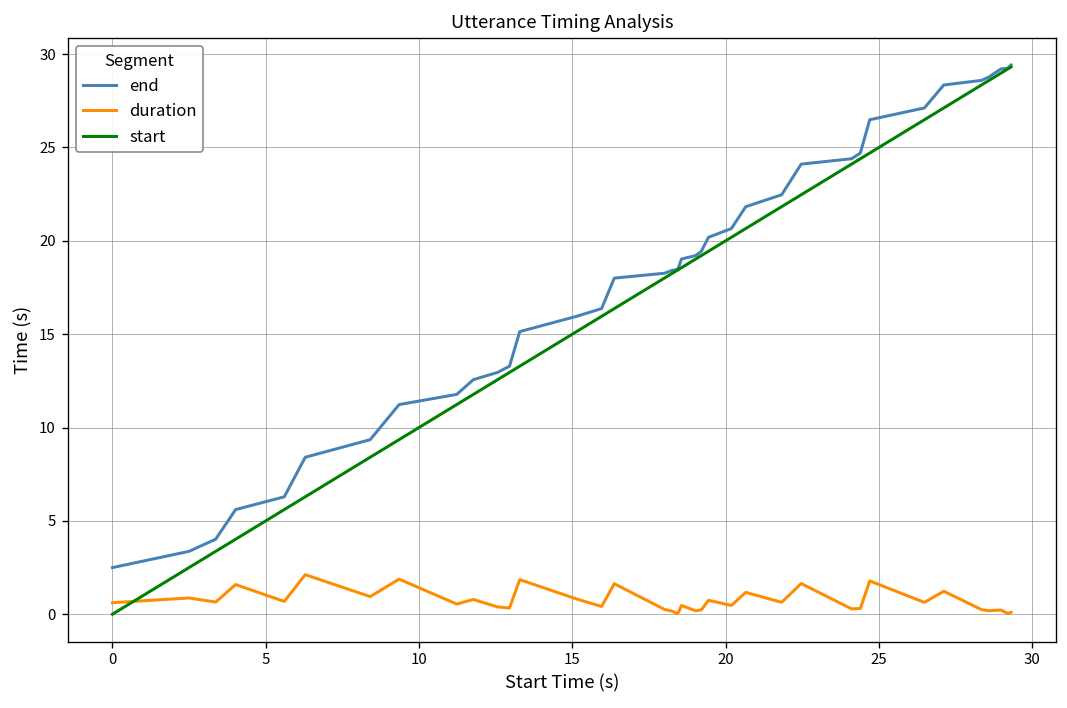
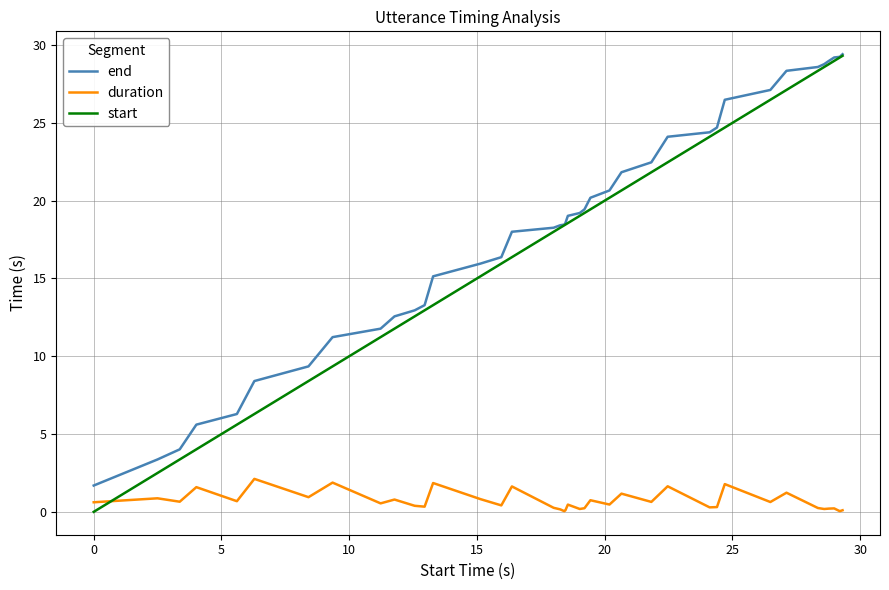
  {
    "end": {
-     "0": 2.5
+     "0": 1.7
    },
    "duration": {
      "0": 0.6
    },
    "start": {
      "0": 0.0
    }
  }
